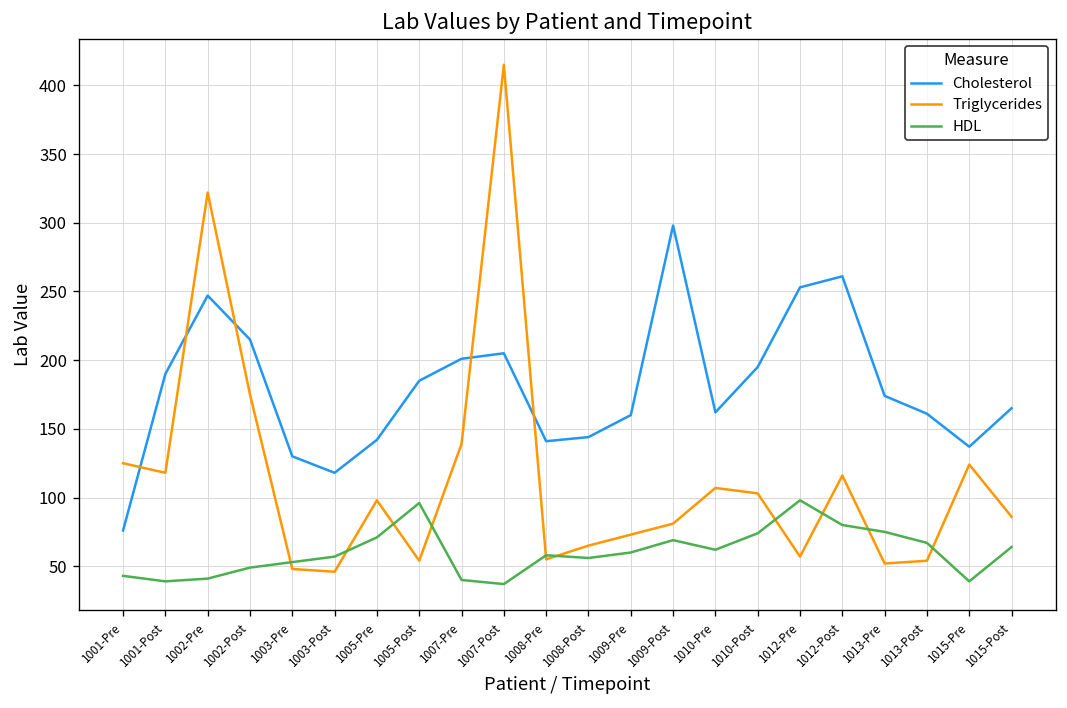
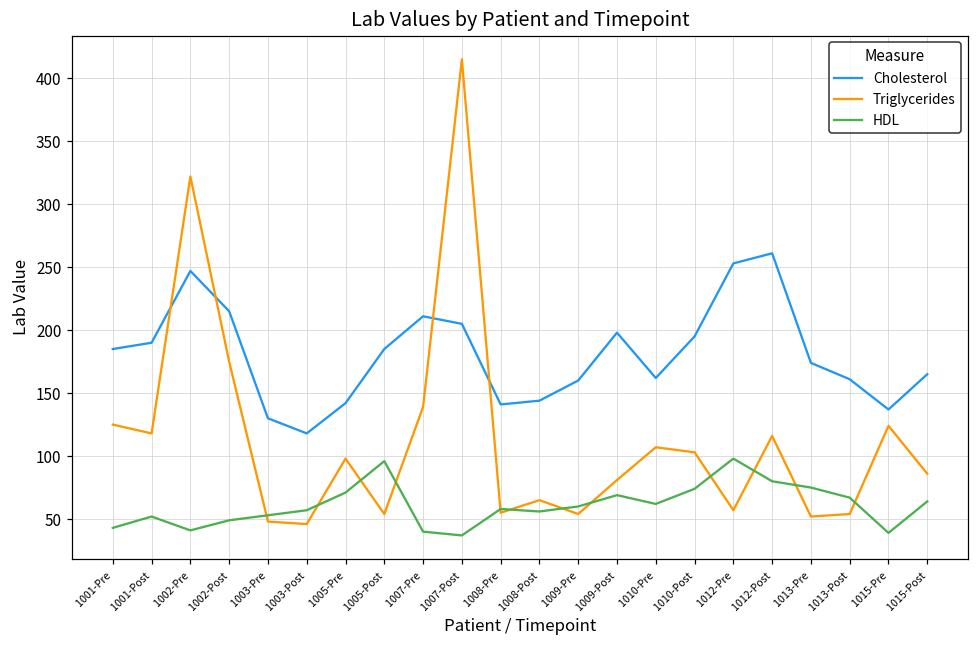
  {
    "Cholesterol": {
-     "1001-Pre": 76,
+     "1001-Pre": 185,
      "1001-Post": 190,
      "1002-Pre": 247,
      "1002-Post": 215,
      "1003-Pre": 130,
      "1003-Post": 118,
      "1005-Pre": 142,
      "1005-Post": 185,
-     "1007-Pre": 201,
+     "1007-Pre": 211,
      "1007-Post": 205,
      "1008-Pre": 141,
      "1008-Post": 144,
      "1009-Pre": 160,
-     "1009-Post": 298,
+     "1009-Post": 198,
      "1010-Pre": 162,
      "1010-Post": 195,
      "1012-Pre": 253,
      "1012-Post": 261,
      "1013-Pre": 174,
      "1013-Post": 161,
      "1015-Pre": 137,
      "1015-Post": 165
    },
    "Triglycerides": {
      "1001-Pre": 125,
      "1001-Post": 118,
      "1002-Pre": 322,
      "1002-Post": 175,
      "1003-Pre": 48,
      "1003-Post": 46,
      "1005-Pre": 98,
      "1005-Post": 54,
      "1007-Pre": 139,
      "1007-Post": 415,
      "1008-Pre": 55,
      "1008-Post": 65,
-     "1009-Pre": 73,
+     "1009-Pre": 54,
      "1009-Post": 81,
      "1010-Pre": 107,
      "1010-Post": 103,
      "1012-Pre": 57,
      "1012-Post": 116,
      "1013-Pre": 52,
      "1013-Post": 54,
      "1015-Pre": 124,
      "1015-Post": 86
    },
    "HDL": {
      "1001-Pre": 43,
-     "1001-Post": 39,
+     "1001-Post": 52,
      "1002-Pre": 41,
      "1002-Post": 49,
      "1003-Pre": 53,
      "1003-Post": 57,
      "1005-Pre": 71,
      "1005-Post": 96,
      "1007-Pre": 40,
      "1007-Post": 37,
      "1008-Pre": 58,
      "1008-Post": 56,
      "1009-Pre": 60,
      "1009-Post": 69,
      "1010-Pre": 62,
      "1010-Post": 74,
      "1012-Pre": 98,
      "1012-Post": 80,
      "1013-Pre": 75,
      "1013-Post": 67,
      "1015-Pre": 39,
      "1015-Post": 64
    }
  }
